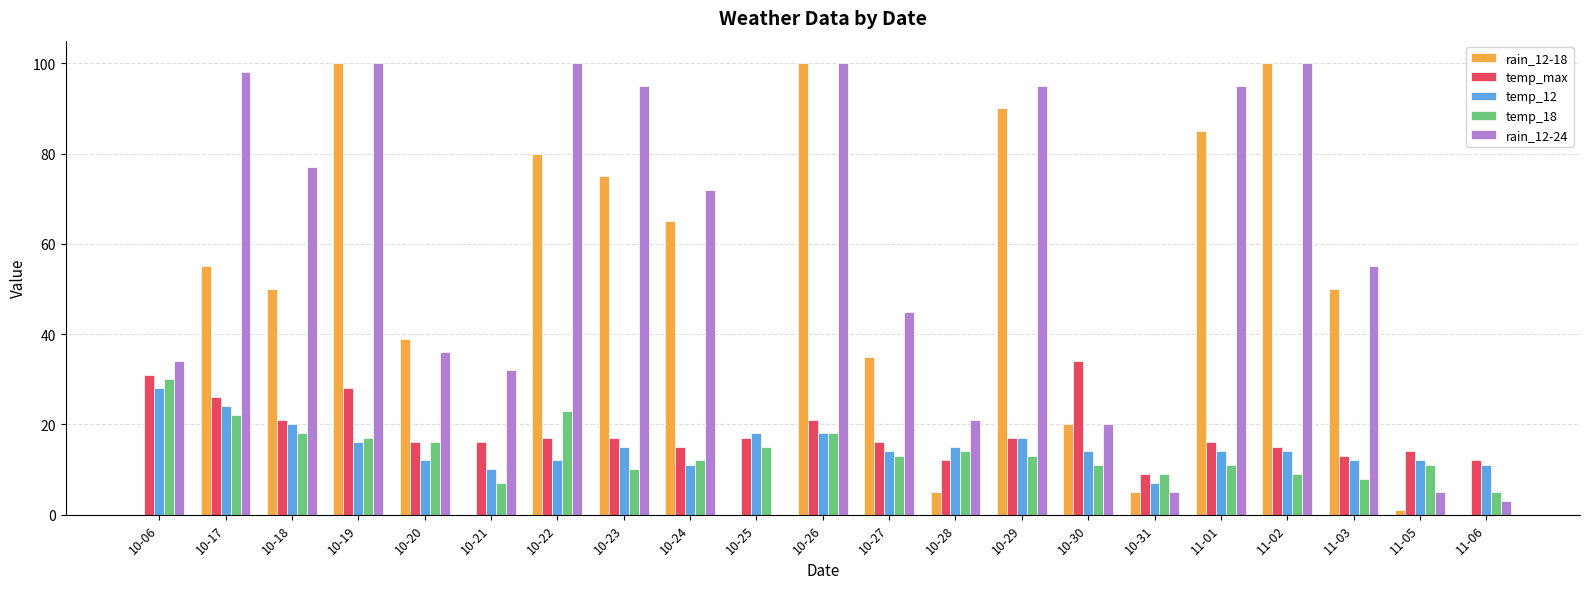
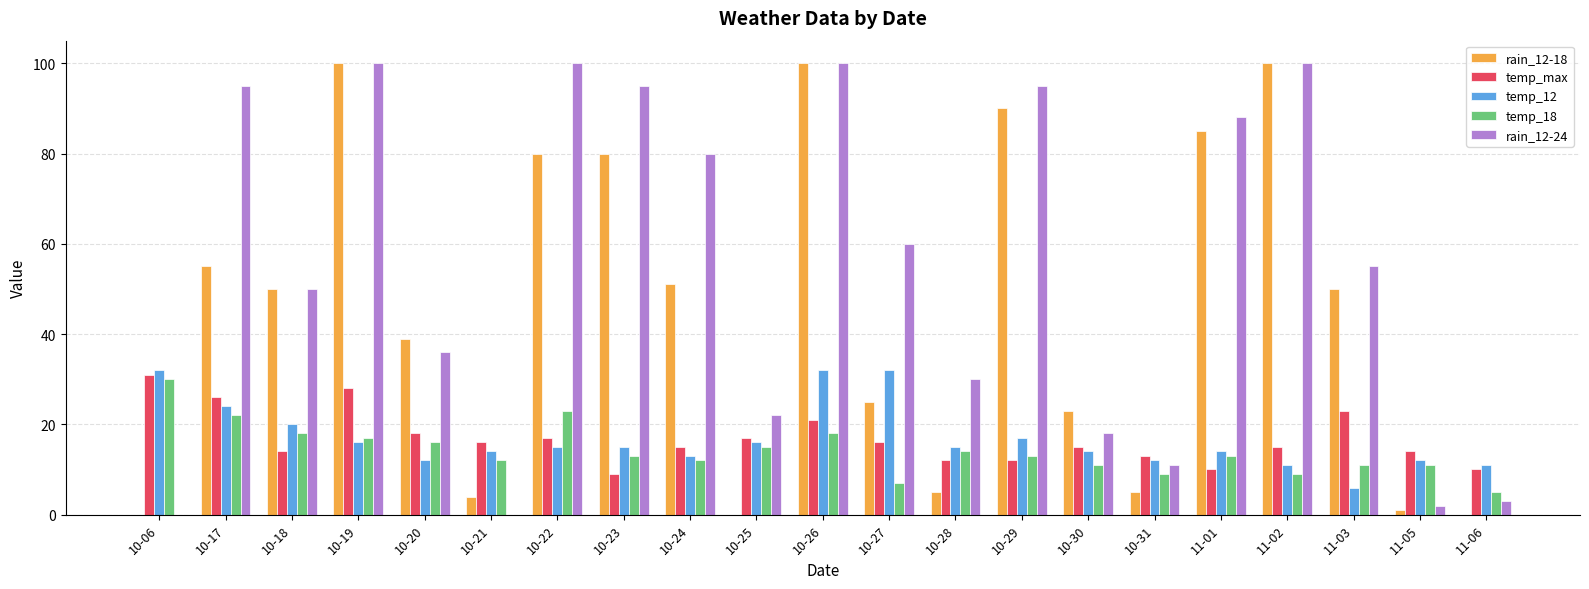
  {
    "rain_12-18": {
      "10-06": 0,
      "10-17": 55,
      "10-18": 50,
      "10-19": 100,
      "10-20": 39,
-     "10-21": 0,
+     "10-21": 4,
      "10-22": 80,
-     "10-23": 75,
-     "10-24": 65,
+     "10-23": 80,
+     "10-24": 51,
      "10-25": 0,
      "10-26": 100,
-     "10-27": 35,
+     "10-27": 25,
      "10-28": 5,
      "10-29": 90,
-     "10-30": 20,
+     "10-30": 23,
      "10-31": 5,
      "11-01": 85,
      "11-02": 100,
      "11-03": 50,
      "11-05": 1,
      "11-06": 0
    },
    "temp_max": {
      "10-06": 31,
      "10-17": 26,
-     "10-18": 21,
+     "10-18": 14,
      "10-19": 28,
-     "10-20": 16,
+     "10-20": 18,
      "10-21": 16,
      "10-22": 17,
-     "10-23": 17,
+     "10-23": 9,
      "10-24": 15,
      "10-25": 17,
      "10-26": 21,
      "10-27": 16,
      "10-28": 12,
-     "10-29": 17,
-     "10-30": 34,
-     "10-31": 9,
-     "11-01": 16,
+     "10-29": 12,
+     "10-30": 15,
+     "10-31": 13,
+     "11-01": 10,
      "11-02": 15,
-     "11-03": 13,
+     "11-03": 23,
      "11-05": 14,
-     "11-06": 12
+     "11-06": 10
    },
    "temp_12": {
-     "10-06": 28,
+     "10-06": 32,
      "10-17": 24,
      "10-18": 20,
      "10-19": 16,
      "10-20": 12,
-     "10-21": 10,
-     "10-22": 12,
+     "10-21": 14,
+     "10-22": 15,
      "10-23": 15,
-     "10-24": 11,
-     "10-25": 18,
-     "10-26": 18,
-     "10-27": 14,
+     "10-24": 13,
+     "10-25": 16,
+     "10-26": 32,
+     "10-27": 32,
      "10-28": 15,
      "10-29": 17,
      "10-30": 14,
-     "10-31": 7,
+     "10-31": 12,
      "11-01": 14,
-     "11-02": 14,
-     "11-03": 12,
+     "11-02": 11,
+     "11-03": 6,
      "11-05": 12,
      "11-06": 11
    },
    "temp_18": {
      "10-06": 30,
      "10-17": 22,
      "10-18": 18,
      "10-19": 17,
      "10-20": 16,
-     "10-21": 7,
+     "10-21": 12,
      "10-22": 23,
-     "10-23": 10,
+     "10-23": 13,
      "10-24": 12,
      "10-25": 15,
      "10-26": 18,
-     "10-27": 13,
+     "10-27": 7,
      "10-28": 14,
      "10-29": 13,
      "10-30": 11,
      "10-31": 9,
-     "11-01": 11,
+     "11-01": 13,
      "11-02": 9,
-     "11-03": 8,
+     "11-03": 11,
      "11-05": 11,
      "11-06": 5
    },
    "rain_12-24": {
-     "10-06": 34,
-     "10-17": 98,
-     "10-18": 77,
+     "10-06": 0,
+     "10-17": 95,
+     "10-18": 50,
      "10-19": 100,
      "10-20": 36,
-     "10-21": 32,
+     "10-21": 0,
      "10-22": 100,
      "10-23": 95,
-     "10-24": 72,
-     "10-25": 0,
+     "10-24": 80,
+     "10-25": 22,
      "10-26": 100,
-     "10-27": 45,
-     "10-28": 21,
+     "10-27": 60,
+     "10-28": 30,
      "10-29": 95,
-     "10-30": 20,
-     "10-31": 5,
-     "11-01": 95,
+     "10-30": 18,
+     "10-31": 11,
+     "11-01": 88,
      "11-02": 100,
      "11-03": 55,
-     "11-05": 5,
+     "11-05": 2,
      "11-06": 3
    }
  }
